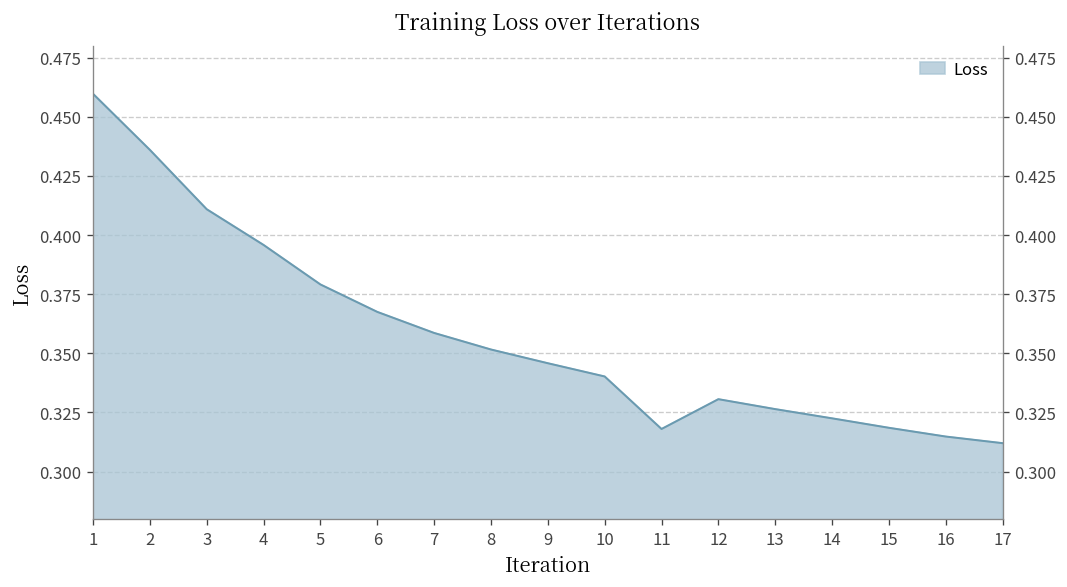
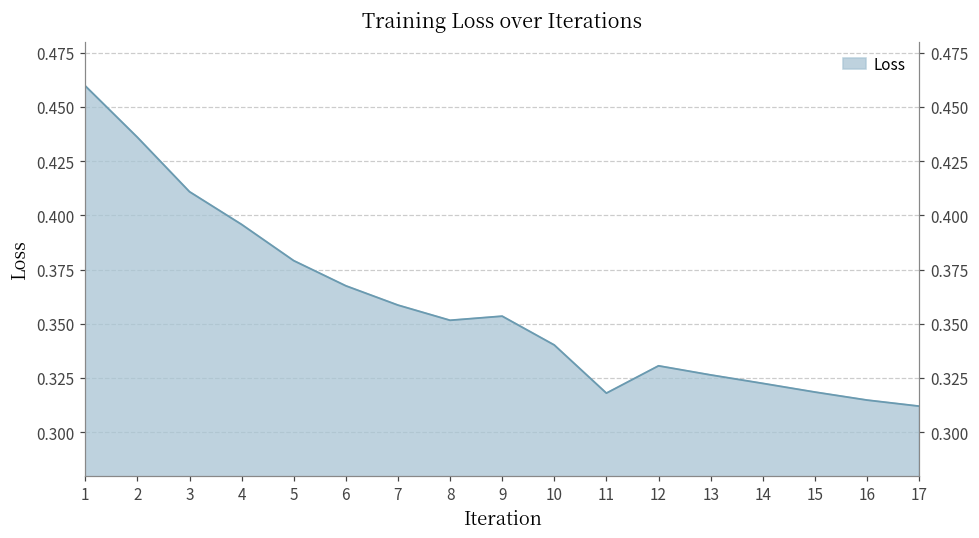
  {
    "1": 0.460,
    "2": 0.436,
    "3": 0.411,
    "4": 0.396,
    "5": 0.379,
    "6": 0.368,
    "7": 0.359,
    "8": 0.352,
-   "9": 0.346,
+   "9": 0.354,
    "10": 0.340,
    "11": 0.318,
    "12": 0.331,
    "13": 0.326,
    "14": 0.323,
    "15": 0.319,
    "16": 0.315,
    "17": 0.312
  }
